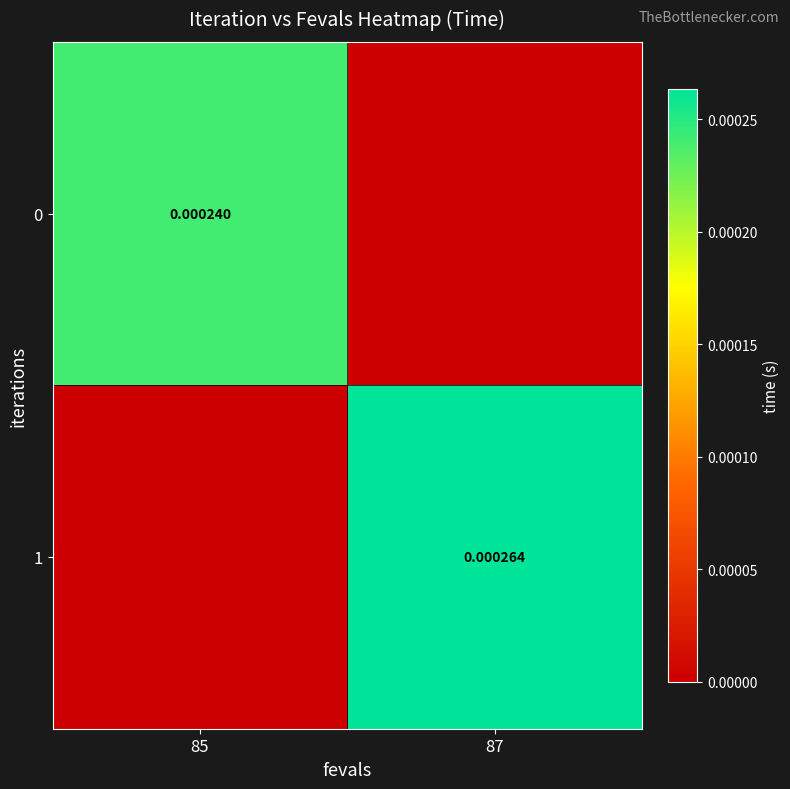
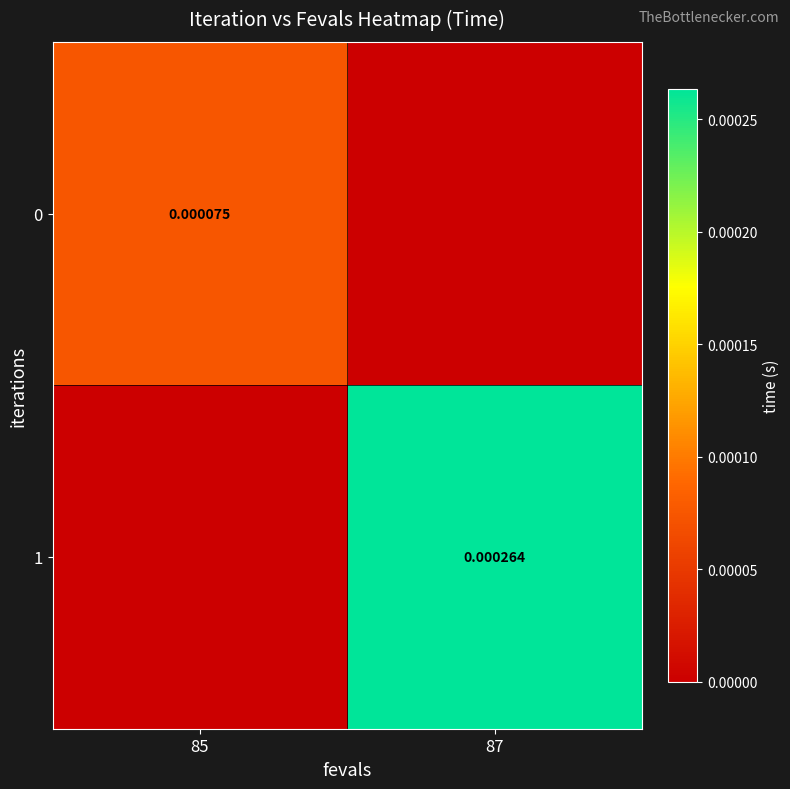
  {
    "0": {
-     "85": 0.000240
+     "85": 0.000075
    },
    "1": {
      "87": 0.000264
    }
  }
